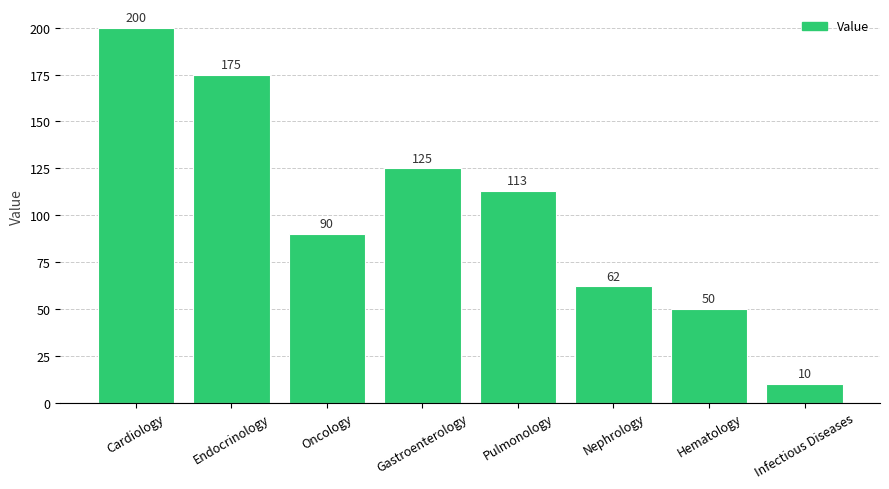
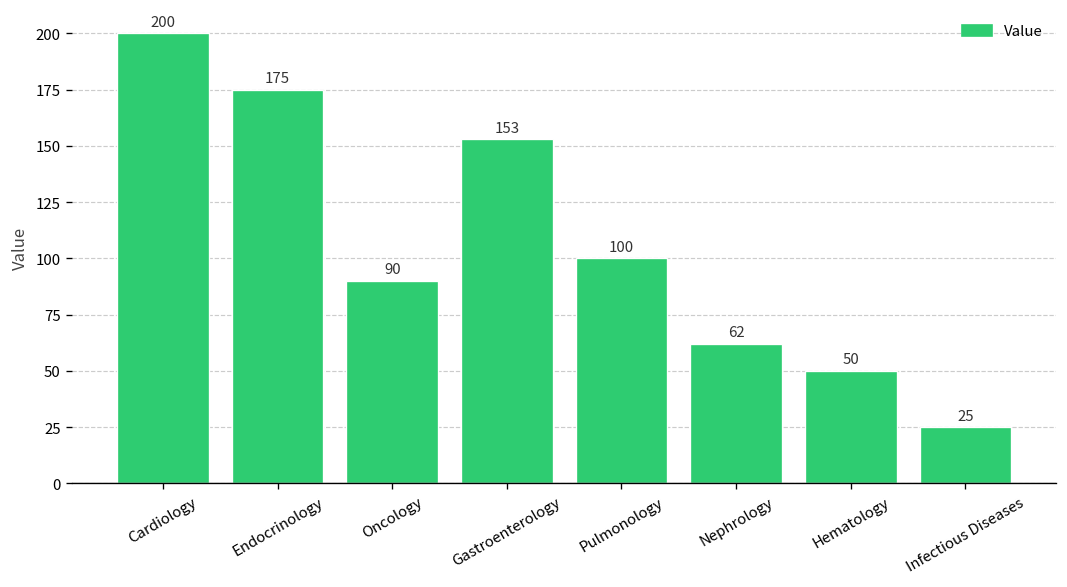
  {
    "Cardiology": 200,
    "Endocrinology": 175,
    "Oncology": 90,
-   "Gastroenterology": 125,
-   "Pulmonology": 113,
+   "Gastroenterology": 153,
+   "Pulmonology": 100,
    "Nephrology": 62,
    "Hematology": 50,
-   "Infectious Diseases": 10
+   "Infectious Diseases": 25
  }
